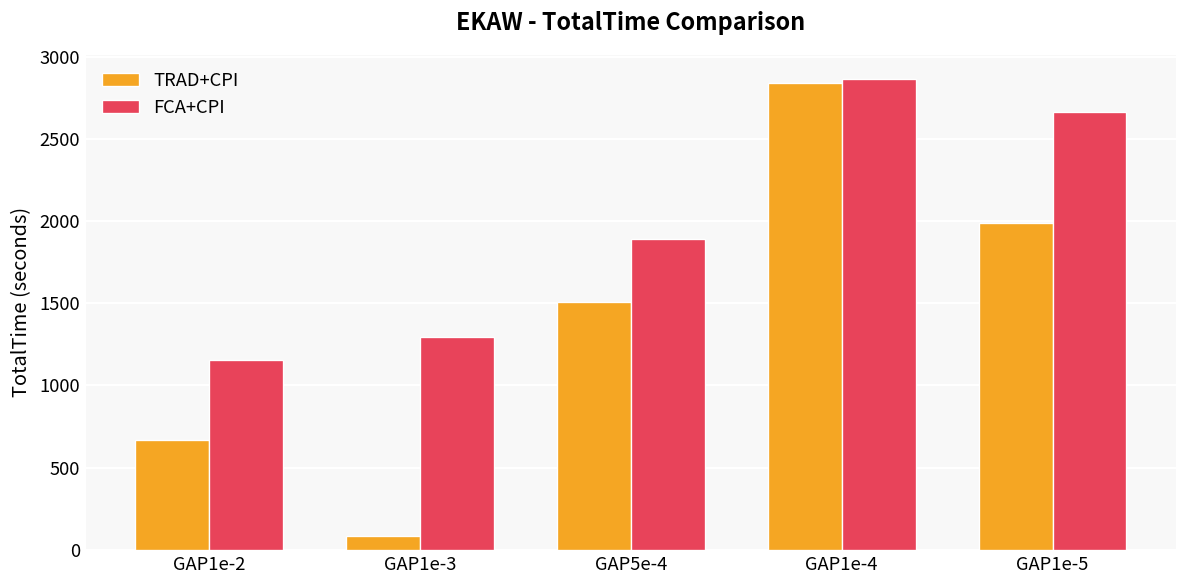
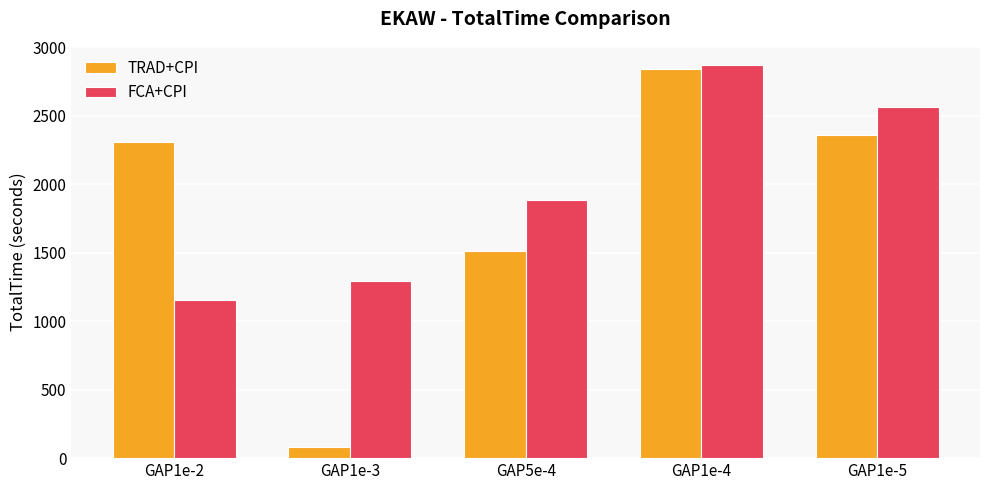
  {
    "TRAD+CPI": {
-     "GAP1e-2": 670,
+     "GAP1e-2": 2310,
      "GAP1e-3": 90,
      "GAP5e-4": 1510,
      "GAP1e-4": 2840,
-     "GAP1e-5": 1990
+     "GAP1e-5": 2360
    },
    "FCA+CPI": {
      "GAP1e-2": 1150,
      "GAP1e-3": 1300,
      "GAP5e-4": 1890,
      "GAP1e-4": 2870,
-     "GAP1e-5": 2670
+     "GAP1e-5": 2560
    }
  }
